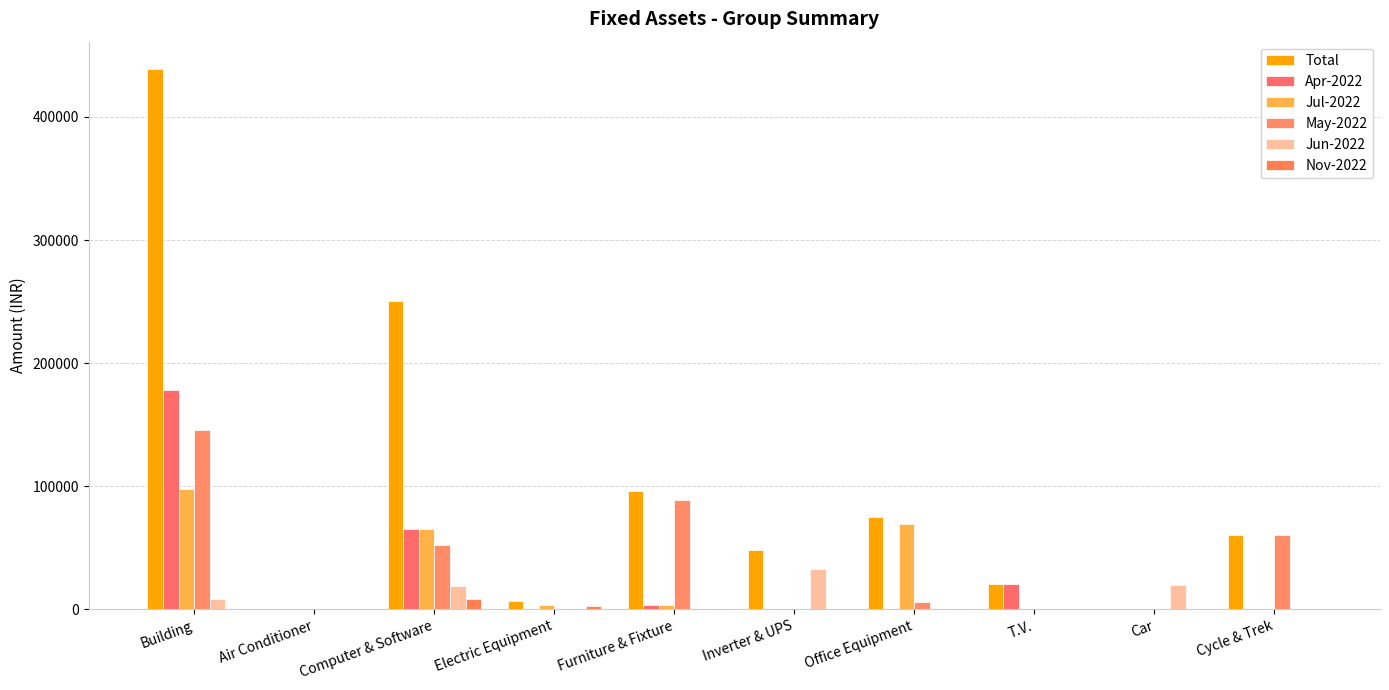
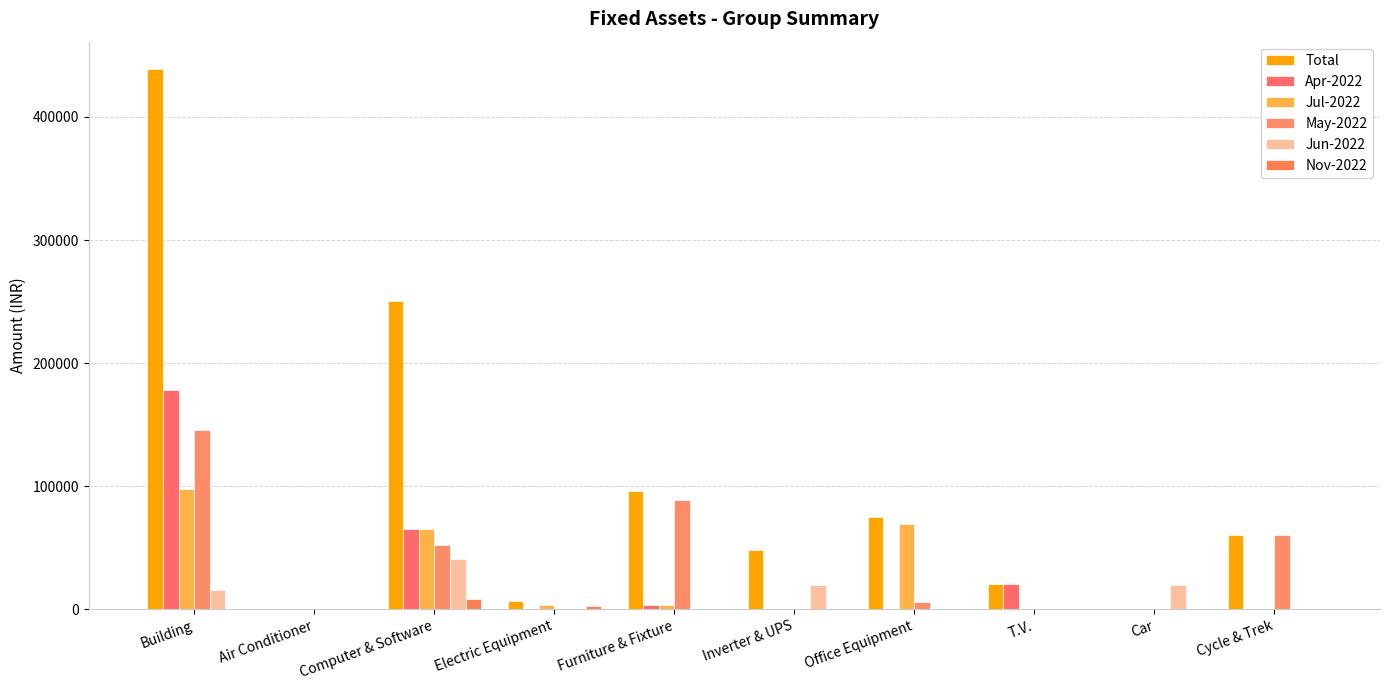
  {
    "Total": {
      "Building": 439000,
      "Air Conditioner": 0,
      "Computer & Software": 250000,
      "Electric Equipment": 6000,
      "Furniture & Fixture": 96000,
      "Inverter & UPS": 48000,
      "Office Equipment": 75000,
      "T.V.": 20000,
      "Car": 0,
      "Cycle & Trek": 60000
    },
    "Jun-2022": {
-     "Building": 9000,
+     "Building": 16000,
      "Air Conditioner": 0,
-     "Computer & Software": 19000,
+     "Computer & Software": 41000,
      "Electric Equipment": 0,
      "Furniture & Fixture": 0,
-     "Inverter & UPS": 33000,
+     "Inverter & UPS": 20000,
      "Office Equipment": 0,
      "T.V.": 0,
      "Car": 20000,
      "Cycle & Trek": 0
    }
  }
